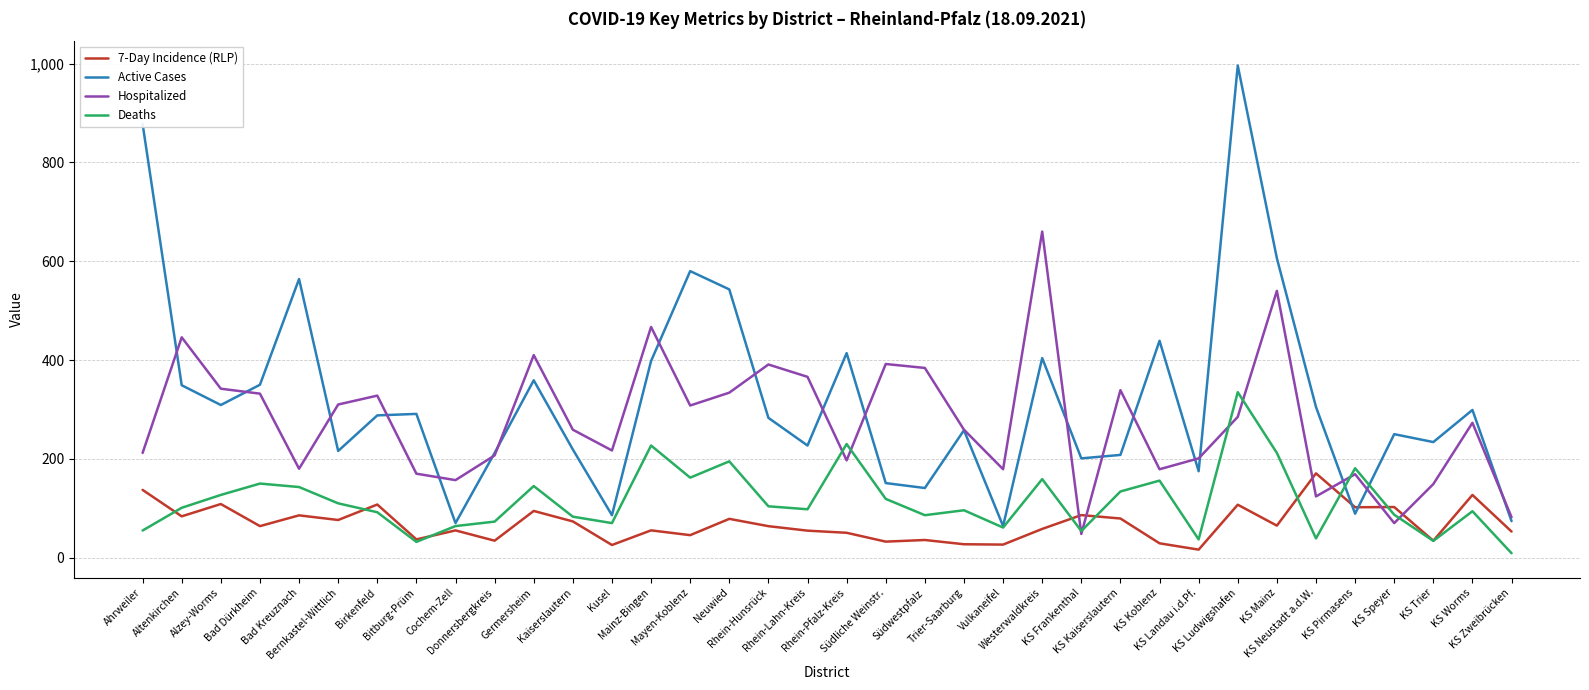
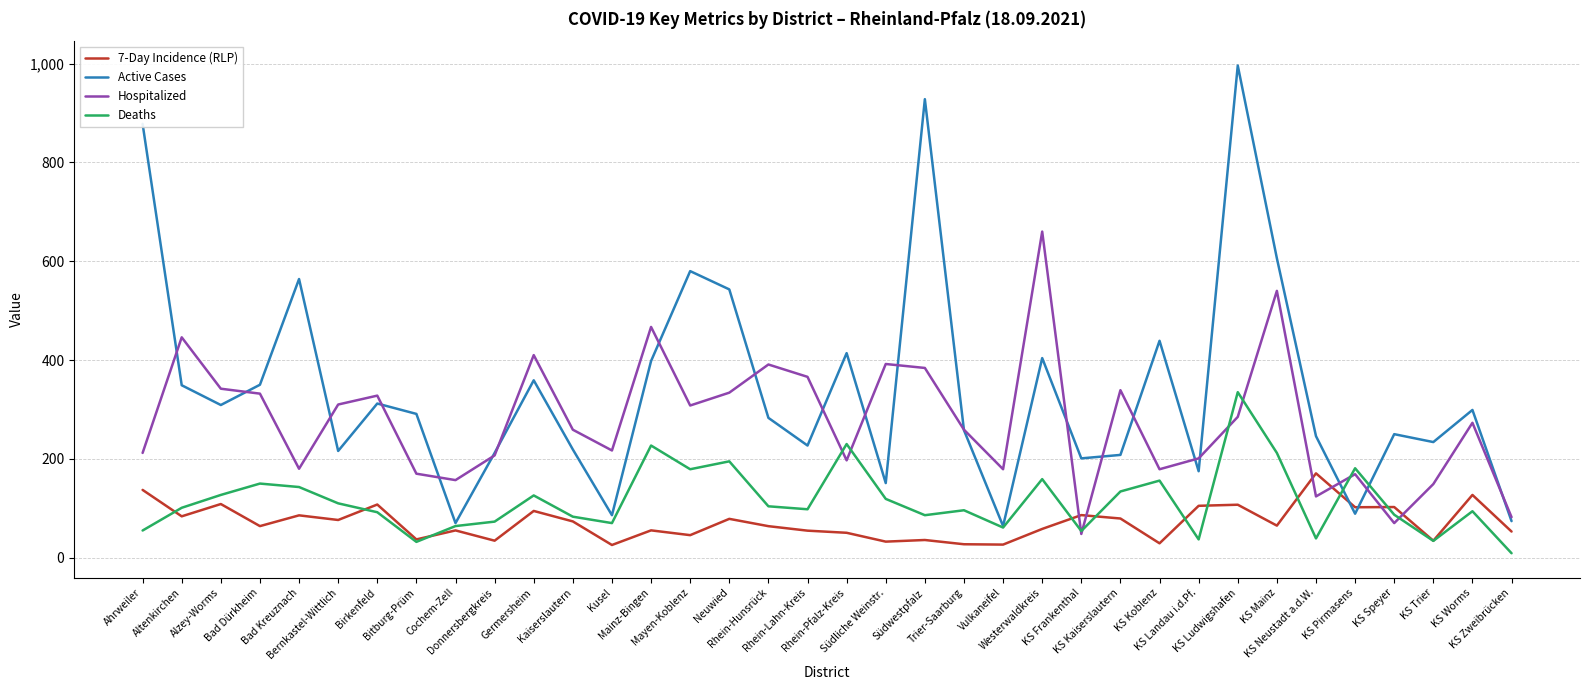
  {
    "7-Day Incidence (RLP)": {
      "Ahrweiler": "140",
      "Altenkirchen": "80",
      "Alzey-Worms": "110",
      "Bad Dürkheim": "60",
      "Bad Kreuznach": "90",
      "Bernkastel-Wittlich": "80",
      "Birkenfeld": "110",
      "Cochem-Zell": "60",
      "Donnersbergkreis": "30",
      "Germersheim": "90",
      "Kaiserslautern": "70",
      "Kusel": "30",
      "Mainz-Bingen": "60",
      "Mayen-Koblenz": "50",
      "Neuwied": "80",
      "Rhein-Hunsrück": "60",
      "Rhein-Lahn-Kreis": "50",
      "Rhein-Pfalz-Kreis": "50",
      "Südliche Weinstr.": "30",
      "Südwestpfalz": "40",
      "Trier-Saarburg": "30",
      "Vulkaneifel": "30",
      "Westerwaldkreis": "60",
      "KS Frankenthal": "90",
      "KS Kaiserslautern": "80",
      "KS Koblenz": "30",
-     "KS Landau i.d.Pf.": "20",
+     "KS Landau i.d.Pf.": "110",
      "KS Ludwigshafen": "110",
      "KS Mainz": "60",
      "KS Neustadt a.d.W.": "170",
      "KS Pirmasens": "100",
      "KS Speyer": "100",
      "KS Worms": "130",
      "KS Zweibrücken": "50"
    },
    "Active Cases": {
      "Altenkirchen": "350",
      "Alzey-Worms": "310",
      "Bad Dürkheim": "350",
      "Bad Kreuznach": "560",
      "Bernkastel-Wittlich": "220",
-     "Birkenfeld": "290",
+     "Birkenfeld": "310",
      "Bitburg-Prüm": "290",
      "Cochem-Zell": "70",
      "Germersheim": "360",
      "Kaiserslautern": "220",
      "Kusel": "90",
      "Mainz-Bingen": "400",
      "Mayen-Koblenz": "580",
      "Neuwied": "540",
      "Rhein-Hunsrück": "280",
      "Rhein-Lahn-Kreis": "230",
      "Rhein-Pfalz-Kreis": "410",
      "Südliche Weinstr.": "150",
-     "Südwestpfalz": "140",
+     "Südwestpfalz": "930",
      "Westerwaldkreis": "400",
      "KS Frankenthal": "200",
      "KS Kaiserslautern": "210",
      "KS Koblenz": "440",
      "KS Landau i.d.Pf.": "180",
      "KS Ludwigshafen": "1,000",
      "KS Mainz": "610",
-     "KS Neustadt a.d.W.": "310",
+     "KS Neustadt a.d.W.": "250",
      "KS Pirmasens": "90",
      "KS Speyer": "250",
      "KS Trier": "230",
      "KS Worms": "300",
      "KS Zweibrücken": "70"
    },
    "Hospitalized": {
      "Ahrweiler": "210",
      "Altenkirchen": "450",
      "Alzey-Worms": "340",
      "Bad Dürkheim": "330",
      "Bad Kreuznach": "180",
      "Bernkastel-Wittlich": "310",
      "Birkenfeld": "330",
      "Bitburg-Prüm": "170",
      "Cochem-Zell": "160",
      "Germersheim": "410",
      "Kaiserslautern": "260",
      "Kusel": "220",
      "Mainz-Bingen": "470",
      "Mayen-Koblenz": "310",
      "Neuwied": "330",
      "Rhein-Hunsrück": "390",
      "Rhein-Lahn-Kreis": "370",
      "Rhein-Pfalz-Kreis": "200",
      "Südliche Weinstr.": "390",
      "Südwestpfalz": "380",
      "Vulkaneifel": "180",
      "Westerwaldkreis": "660",
      "KS Frankenthal": "50",
      "KS Kaiserslautern": "340",
      "KS Koblenz": "180",
      "KS Landau i.d.Pf.": "200",
      "KS Ludwigshafen": "290",
      "KS Mainz": "540",
      "KS Neustadt a.d.W.": "120",
      "KS Pirmasens": "170",
      "KS Speyer": "70",
      "KS Trier": "150",
      "KS Worms": "270",
      "KS Zweibrücken": "80"
    },
    "Deaths": {
      "Ahrweiler": "60",
      "Altenkirchen": "100",
      "Alzey-Worms": "130",
      "Bad Dürkheim": "150",
      "Bad Kreuznach": "140",
      "Bernkastel-Wittlich": "110",
      "Birkenfeld": "90",
      "Cochem-Zell": "60",
      "Donnersbergkreis": "70",
-     "Germersheim": "150",
+     "Germersheim": "130",
      "Kaiserslautern": "80",
      "Kusel": "70",
      "Mainz-Bingen": "230",
-     "Mayen-Koblenz": "160",
+     "Mayen-Koblenz": "180",
      "Neuwied": "200",
      "Rhein-Hunsrück": "100",
      "Rhein-Lahn-Kreis": "100",
      "Rhein-Pfalz-Kreis": "230",
      "Südliche Weinstr.": "120",
      "Südwestpfalz": "90",
      "Trier-Saarburg": "100",
      "Westerwaldkreis": "160",
      "KS Frankenthal": "50",
      "KS Kaiserslautern": "130",
      "KS Koblenz": "160",
      "KS Landau i.d.Pf.": "40",
      "KS Ludwigshafen": "340",
      "KS Mainz": "210",
      "KS Neustadt a.d.W.": "40",
      "KS Pirmasens": "180",
      "KS Speyer": "90",
      "KS Worms": "90",
      "KS Zweibrücken": "10"
    }
  }
